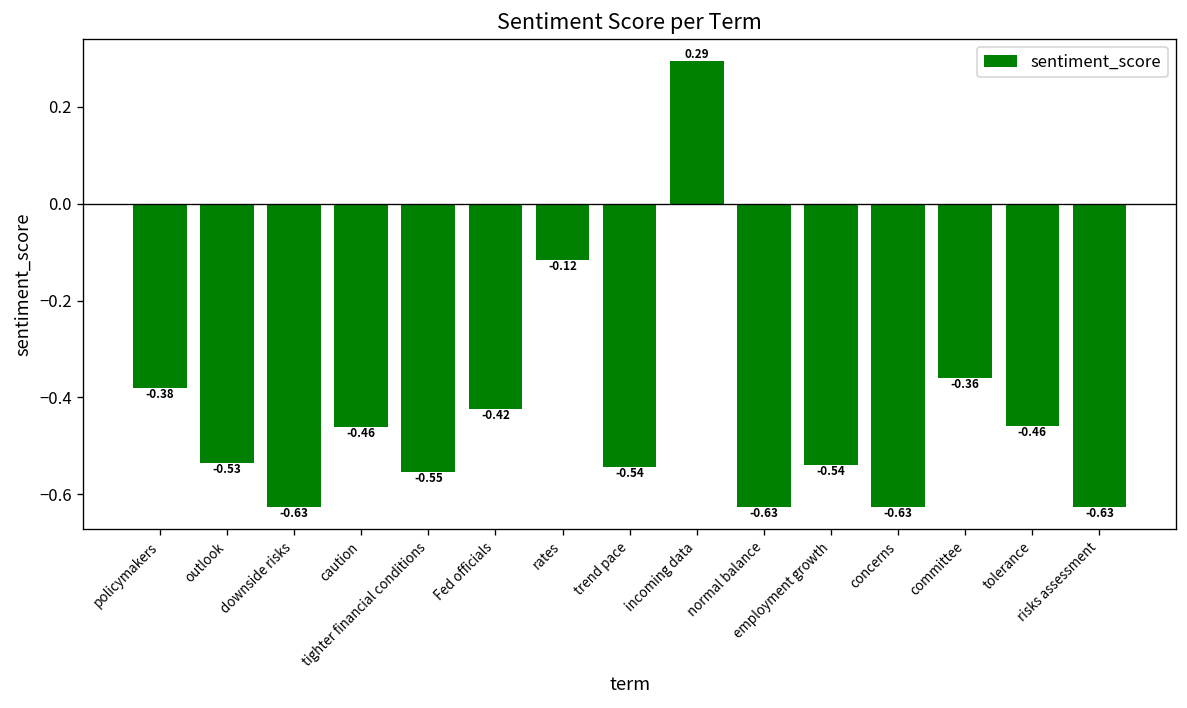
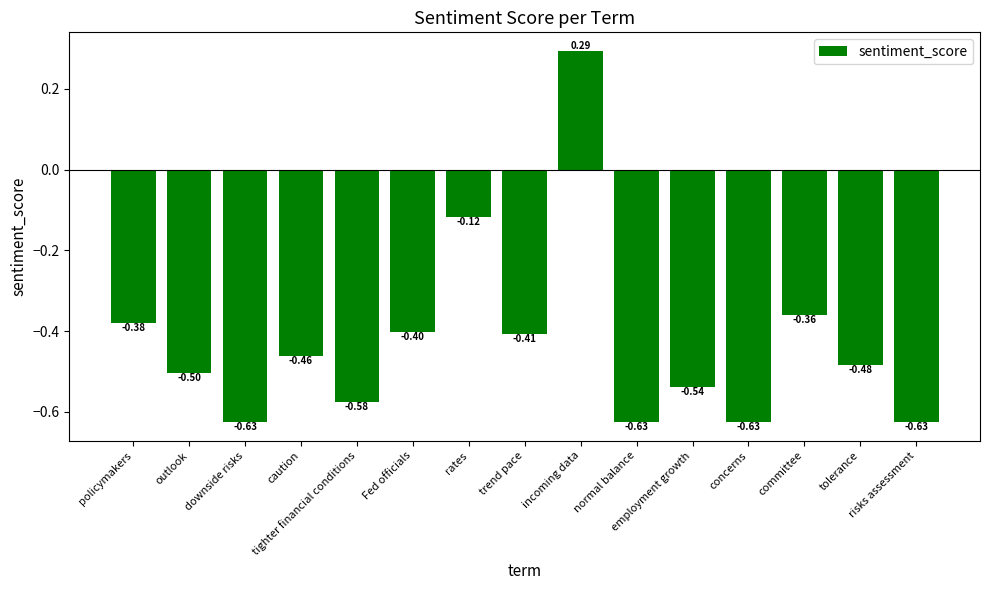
  {
    "policymakers": -0.38,
-   "outlook": -0.53,
+   "outlook": -0.50,
    "downside risks": -0.63,
    "caution": -0.46,
-   "tighter financial conditions": -0.55,
-   "Fed officials": -0.42,
+   "tighter financial conditions": -0.58,
+   "Fed officials": -0.40,
    "rates": -0.12,
-   "trend pace": -0.54,
+   "trend pace": -0.41,
    "incoming data": 0.29,
    "normal balance": -0.63,
    "employment growth": -0.54,
    "concerns": -0.63,
    "committee": -0.36,
-   "tolerance": -0.46,
+   "tolerance": -0.48,
    "risks assessment": -0.63
  }
